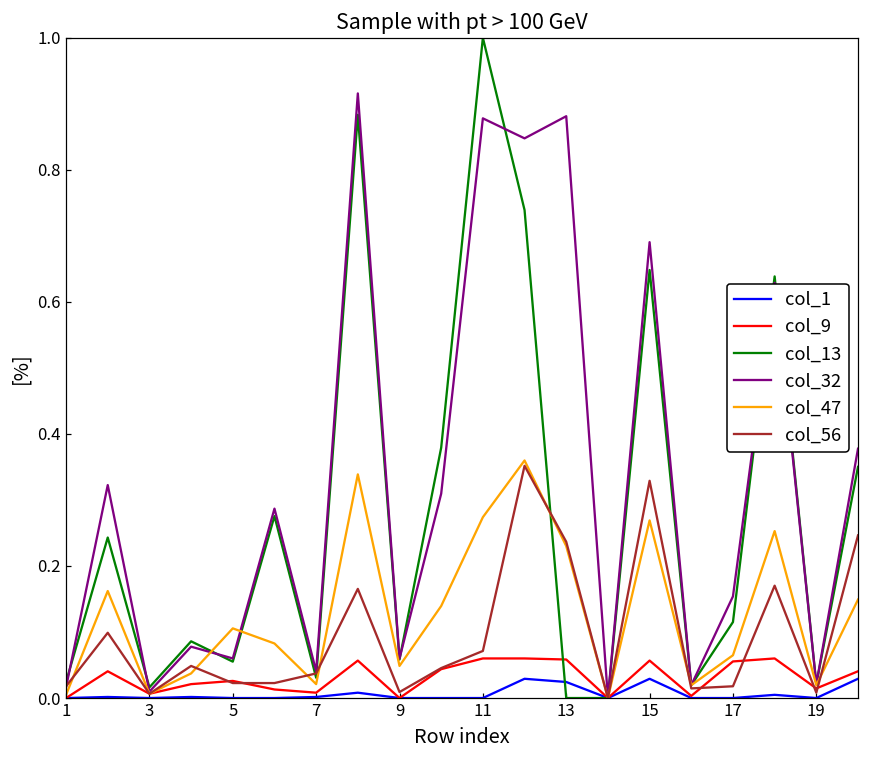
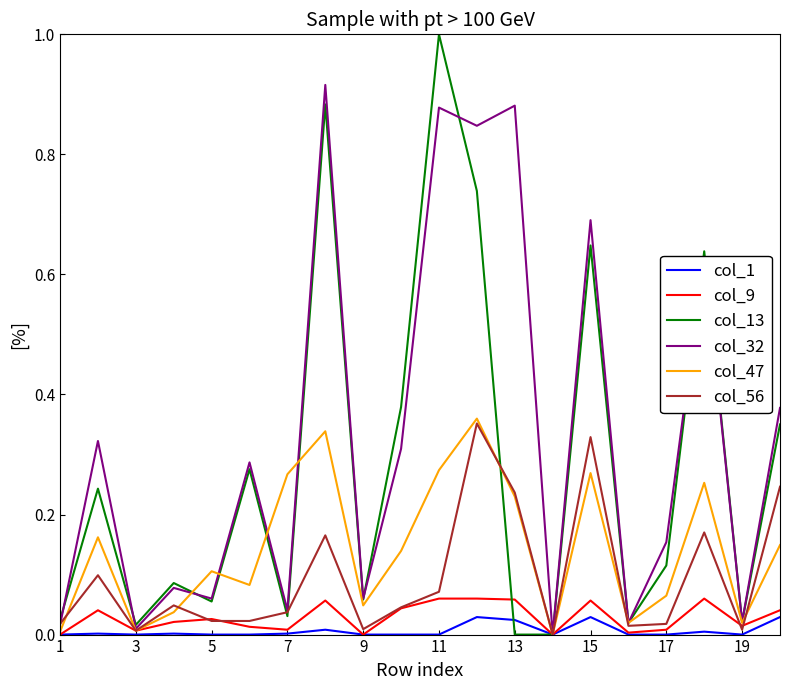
  {
    "col_1": {
      "3": 0.00,
      "5": 0.00,
      "7": 0.00,
      "11": 0.00,
      "13": 0.02,
      "15": 0.03,
      "17": 0.00,
      "19": 0.00
    },
    "col_9": {
      "7": 0.01,
      "11": 0.06,
      "13": 0.06,
      "15": 0.06,
-     "17": 0.06,
+     "17": 0.01,
      "19": 0.01
    },
    "col_13": {
      "1": 0.02,
      "3": 0.02,
      "5": 0.06,
      "7": 0.03,
      "11": 1.00,
      "13": 0.00,
      "15": 0.65,
      "17": 0.12
    },
    "col_32": {
      "5": 0.06,
      "11": 0.88,
      "13": 0.88,
      "15": 0.69,
      "17": 0.15
    },
    "col_47": {
      "1": 0.00,
      "5": 0.11,
-     "7": 0.02,
+     "7": 0.27,
      "9": 0.05,
      "11": 0.27,
      "13": 0.23,
      "15": 0.27,
      "17": 0.06
    },
    "col_56": {
      "9": 0.01,
      "11": 0.07,
      "13": 0.24,
      "15": 0.33,
      "17": 0.02,
      "19": 0.01
    }
  }
